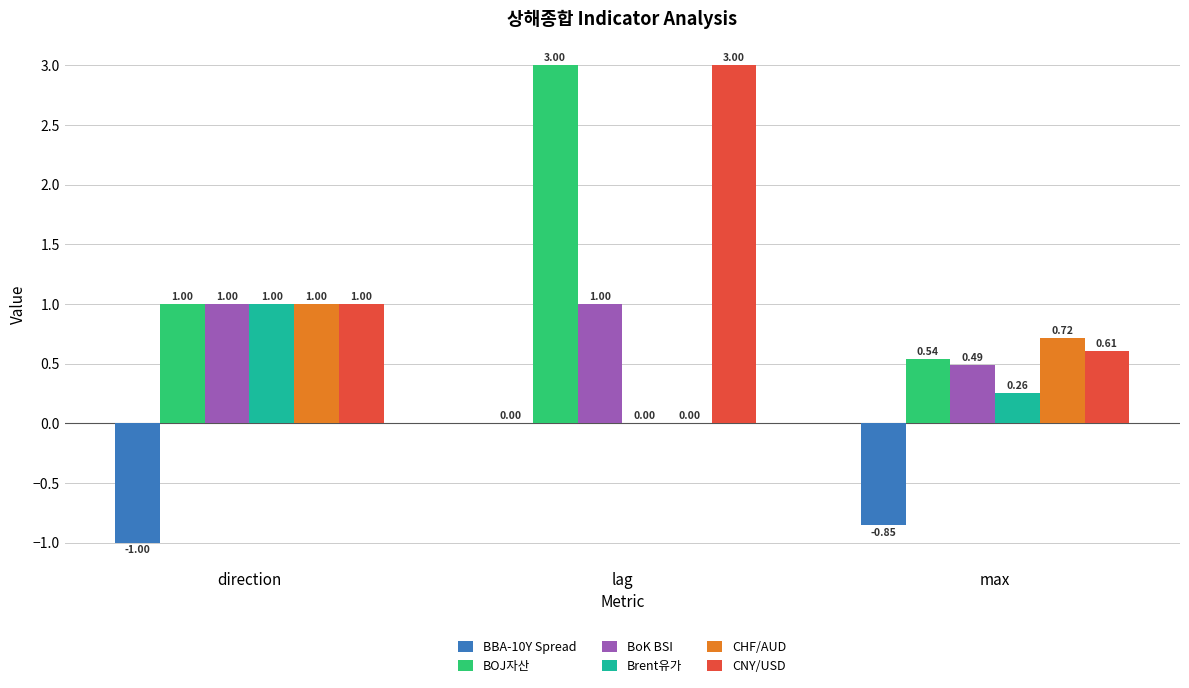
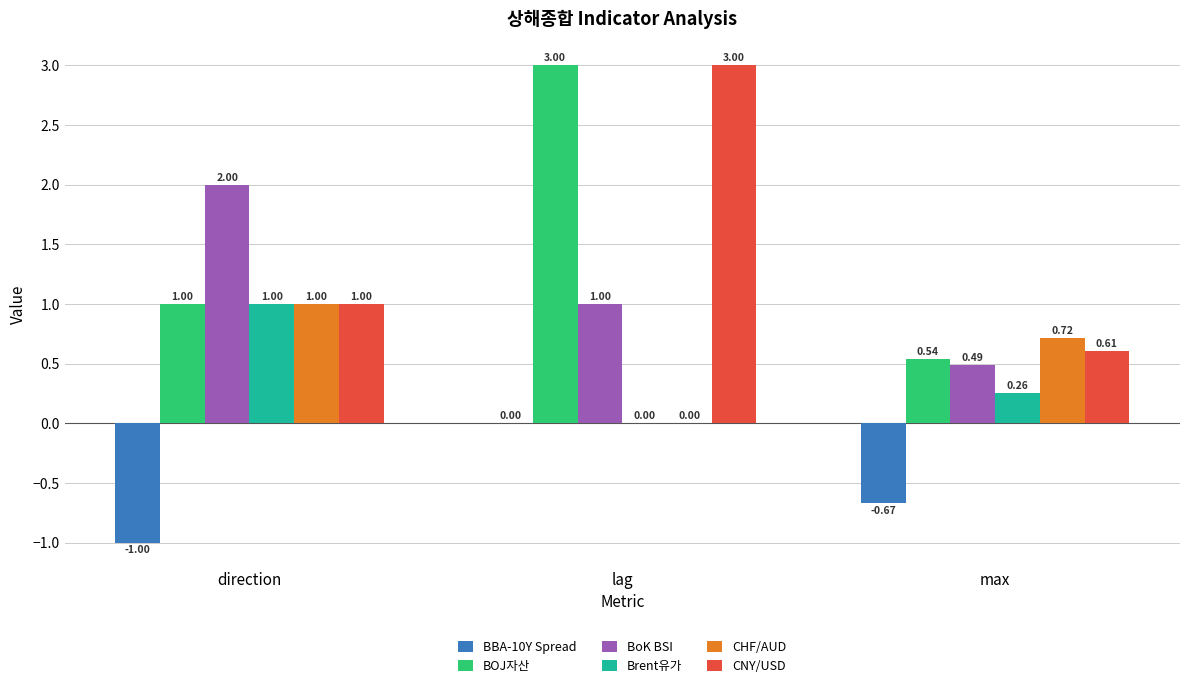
  {
    "BBA-10Y Spread": {
      "direction": -1.00,
      "lag": 0.00,
-     "max": -0.85
+     "max": -0.67
    },
    "BoK BSI": {
-     "direction": 1.00,
+     "direction": 2.00,
      "lag": 1.00,
      "max": 0.49
    }
  }
